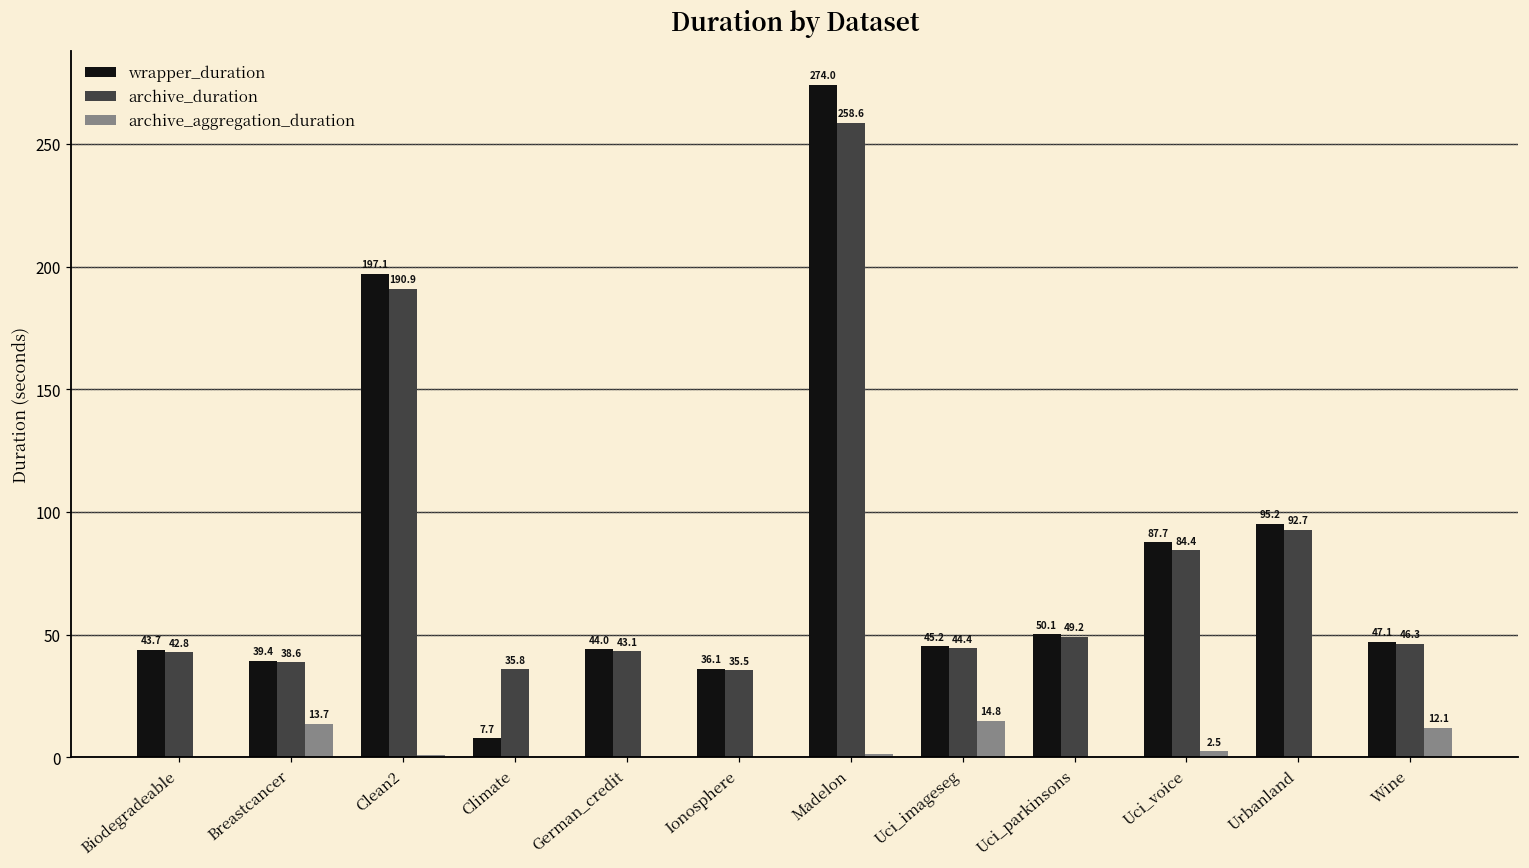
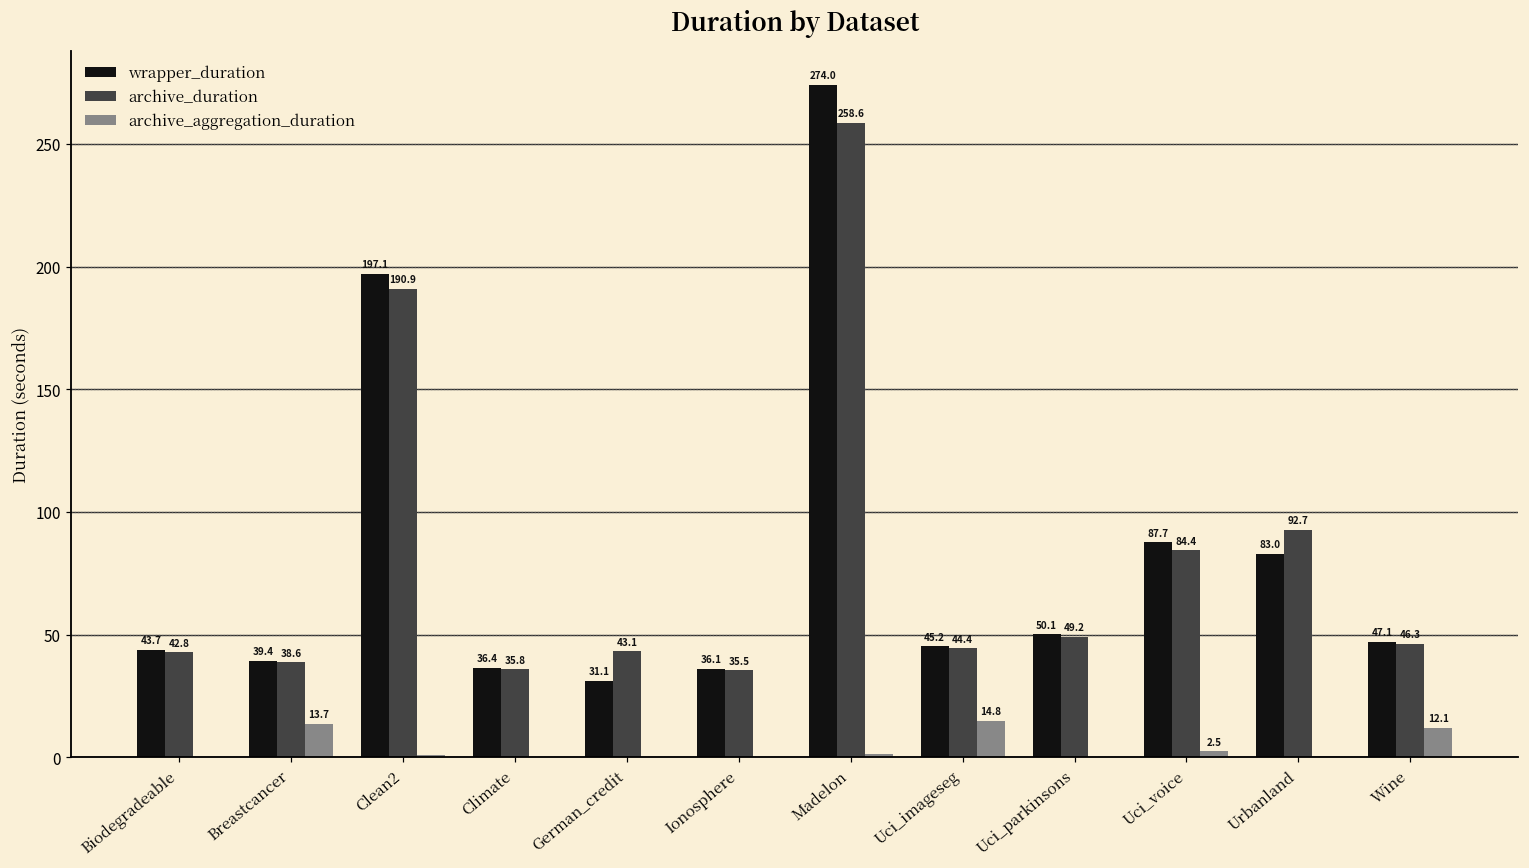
  {
    "wrapper_duration": {
      "Biodegradeable": 43.7,
      "Breastcancer": 39.4,
      "Clean2": 197.1,
-     "Climate": 7.7,
-     "German_credit": 44.0,
+     "Climate": 36.4,
+     "German_credit": 31.1,
      "Ionosphere": 36.1,
      "Madelon": 274.0,
      "Uci_imageseg": 45.2,
      "Uci_parkinsons": 50.1,
      "Uci_voice": 87.7,
-     "Urbanland": 95.2,
+     "Urbanland": 83.0,
      "Wine": 47.1
    },
    "archive_duration": {
      "Biodegradeable": 42.8,
      "Breastcancer": 38.6,
      "Clean2": 190.9,
      "Climate": 35.8,
      "German_credit": 43.1,
      "Ionosphere": 35.5,
      "Madelon": 258.6,
      "Uci_imageseg": 44.4,
      "Uci_parkinsons": 49.2,
      "Uci_voice": 84.4,
      "Urbanland": 92.7,
      "Wine": 46.3
    },
    "archive_aggregation_duration": {
      "Breastcancer": 13.7,
      "Uci_imageseg": 14.8,
      "Uci_voice": 2.5,
      "Wine": 12.1
    }
  }
